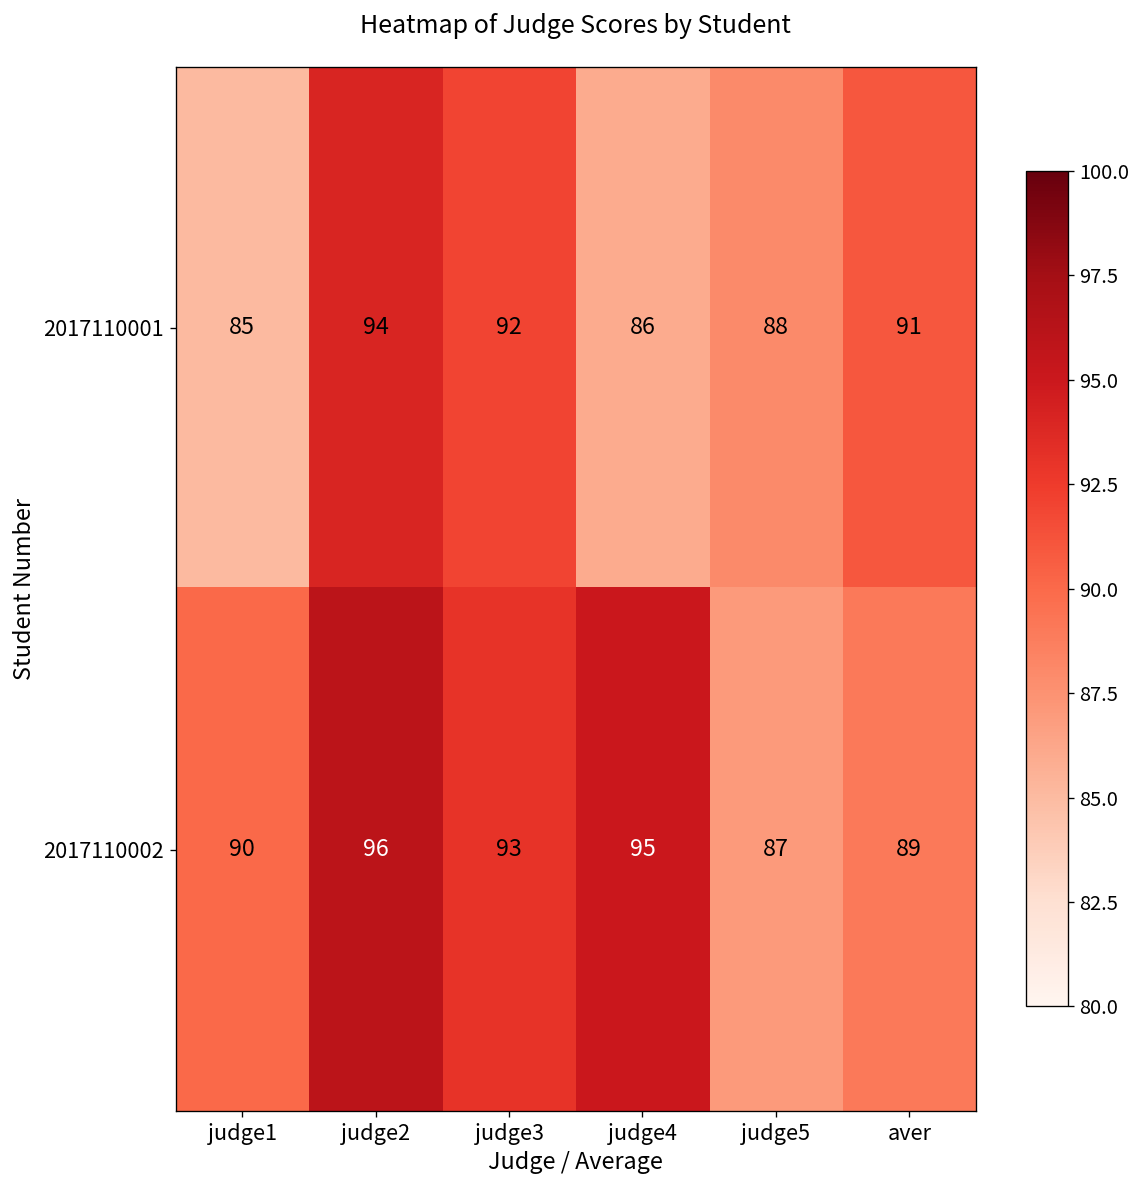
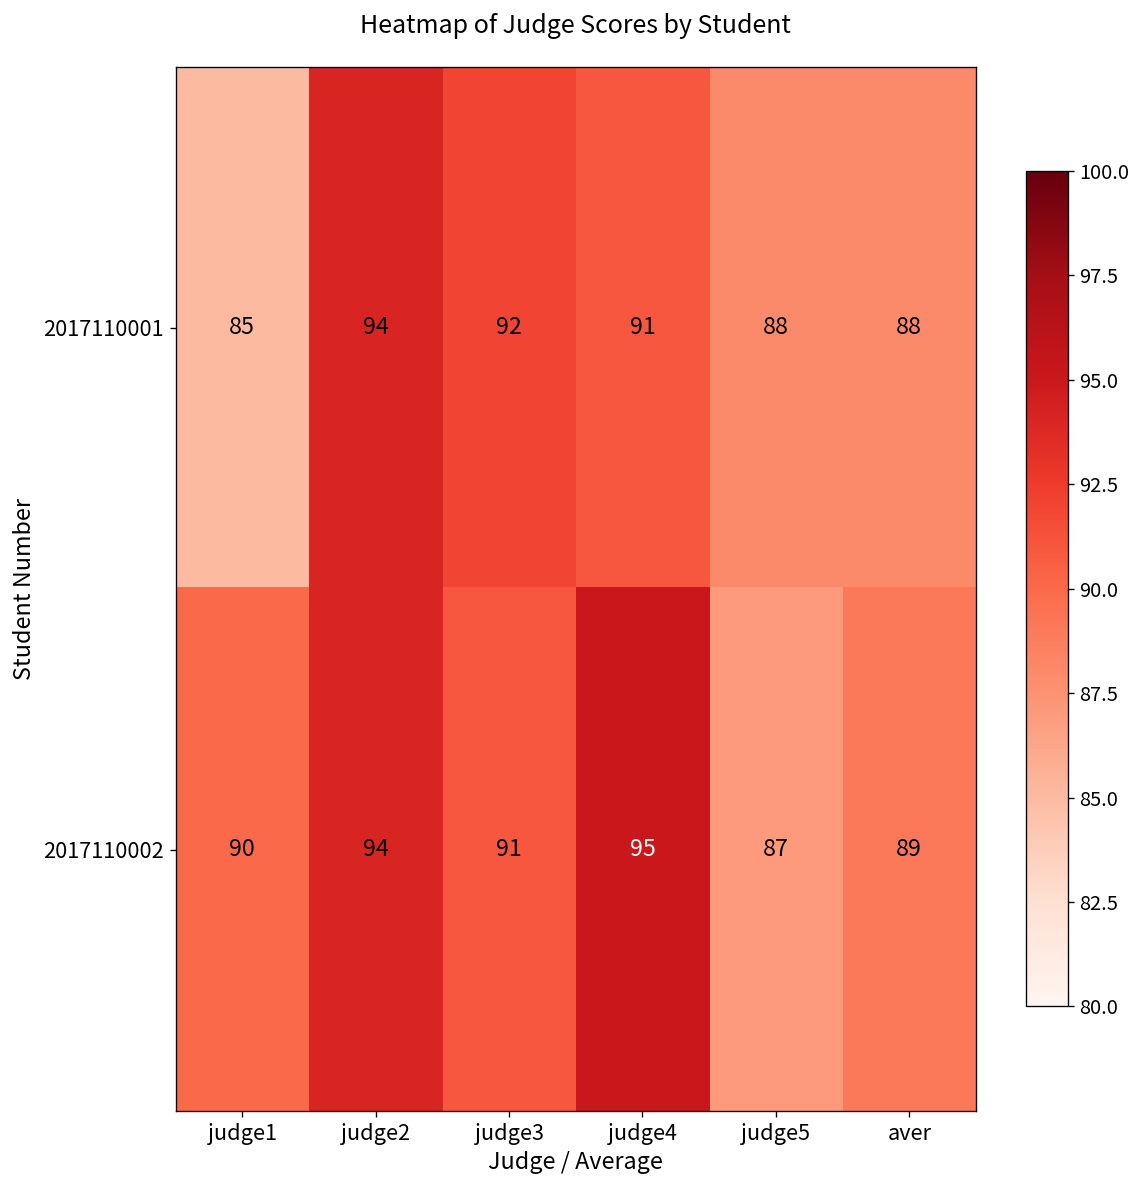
  {
    "2017110001": {
      "judge1": 85,
      "judge2": 94,
      "judge3": 92,
-     "judge4": 86,
+     "judge4": 91,
      "judge5": 88,
-     "aver": 91
+     "aver": 88
    },
    "2017110002": {
      "judge1": 90,
-     "judge2": 96,
-     "judge3": 93,
+     "judge2": 94,
+     "judge3": 91,
      "judge4": 95,
      "judge5": 87,
      "aver": 89
    }
  }
